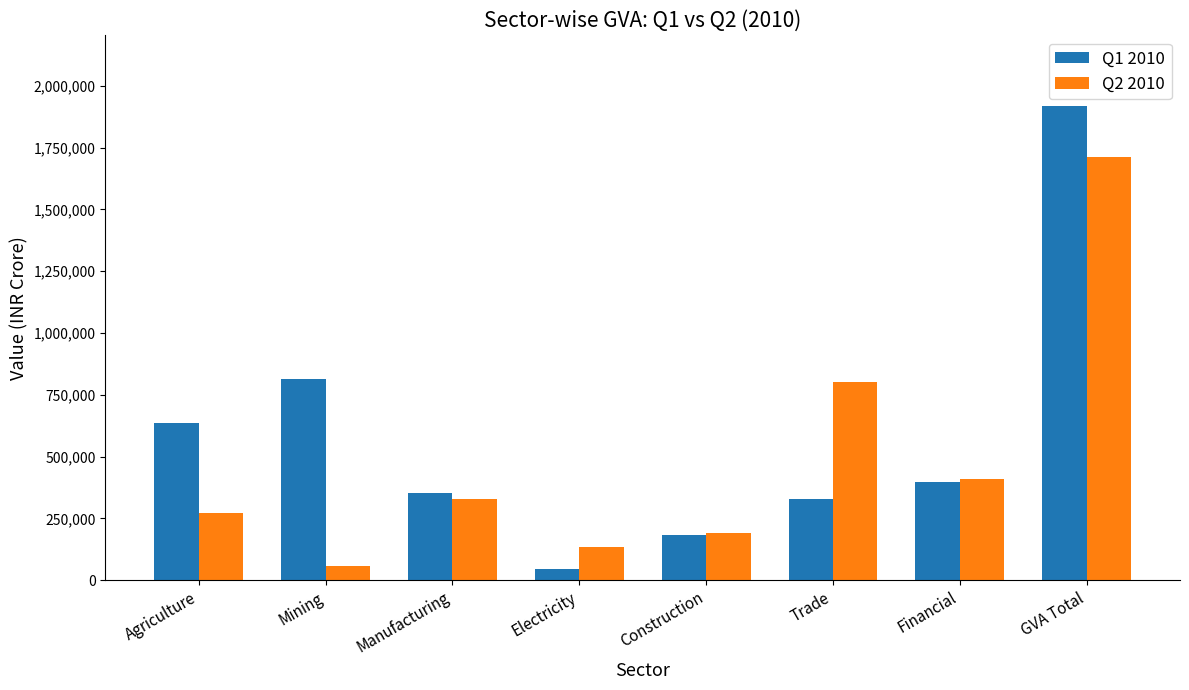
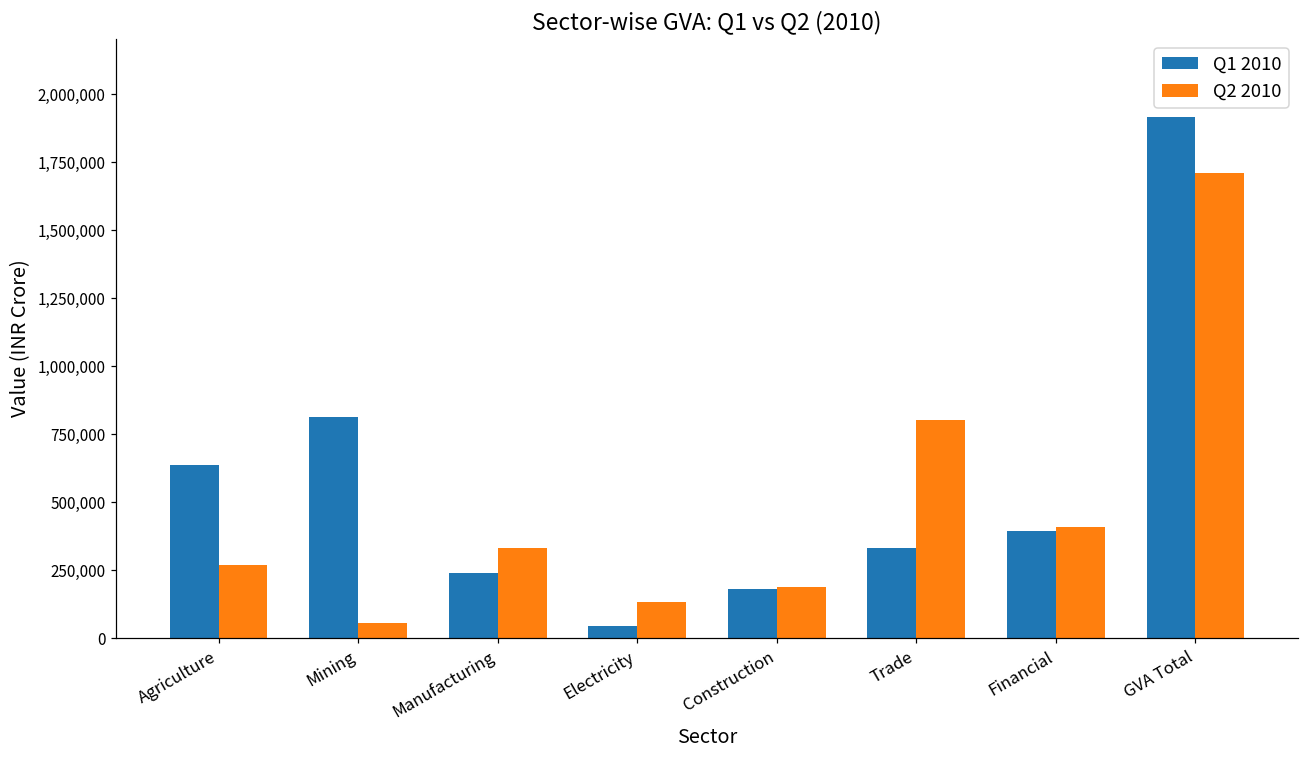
  {
    "Q1 2010": {
      "Agriculture": "640,000",
      "Mining": "810,000",
-     "Manufacturing": "350,000",
+     "Manufacturing": "240,000",
      "Electricity": "40,000",
      "Construction": "180,000",
      "Trade": "330,000",
      "Financial": "400,000",
      "GVA Total": "1,920,000"
    },
    "Q2 2010": {
      "Agriculture": "270,000",
      "Mining": "60,000",
      "Manufacturing": "330,000",
      "Electricity": "130,000",
      "Construction": "190,000",
      "Trade": "800,000",
      "Financial": "410,000",
      "GVA Total": "1,710,000"
    }
  }
